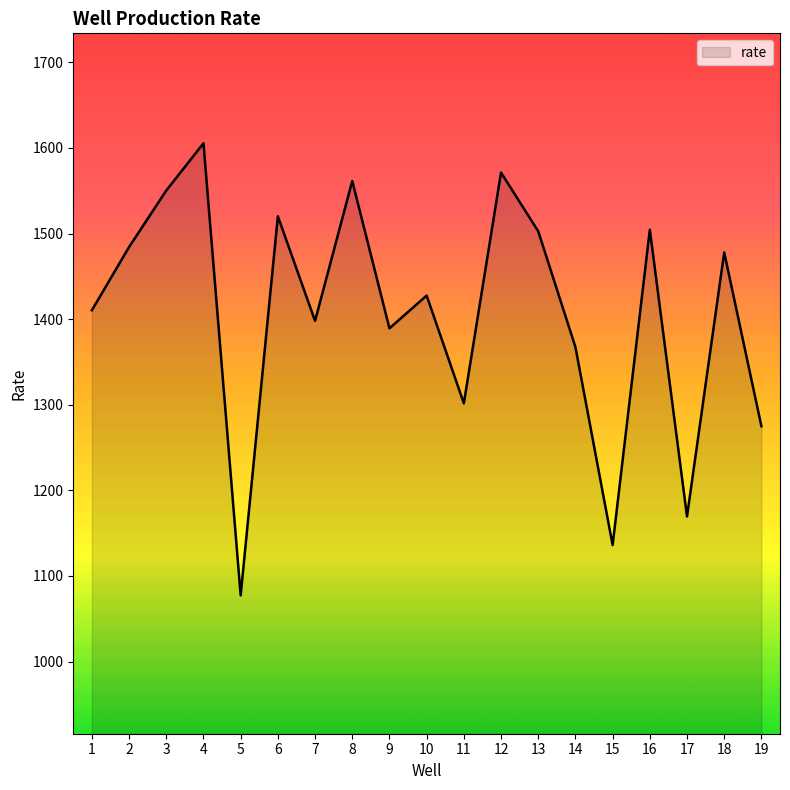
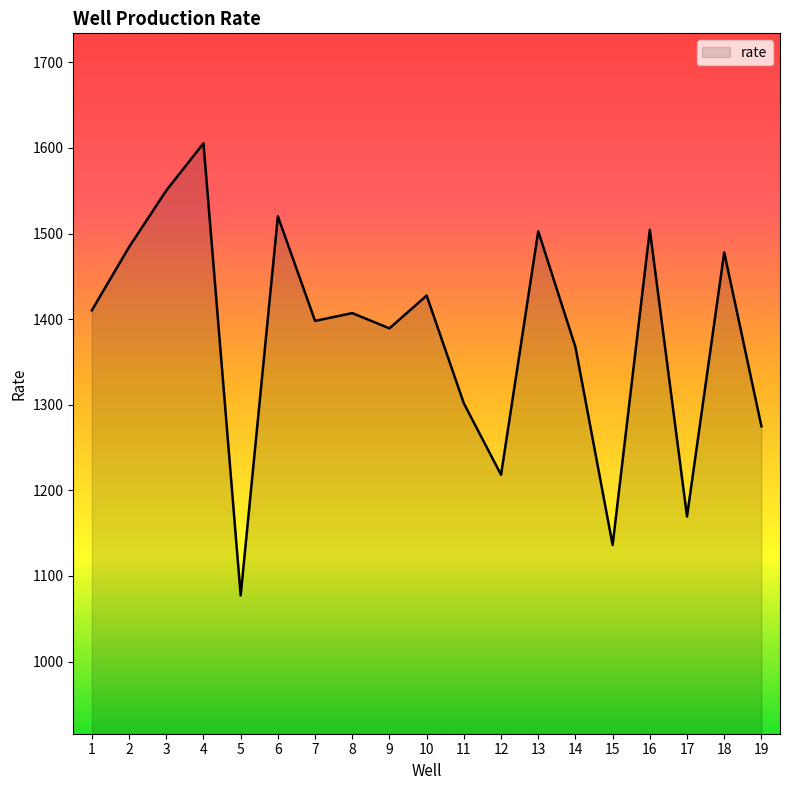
  {
    "1": 1410,
    "2": 1480,
    "3": 1550,
    "4": 1610,
    "5": 1080,
    "6": 1520,
    "7": 1400,
-   "8": 1560,
+   "8": 1410,
    "9": 1390,
    "10": 1430,
    "11": 1300,
-   "12": 1570,
+   "12": 1220,
    "13": 1500,
    "14": 1370,
    "15": 1140,
    "16": 1500,
    "17": 1170,
    "18": 1480,
    "19": 1270
  }
